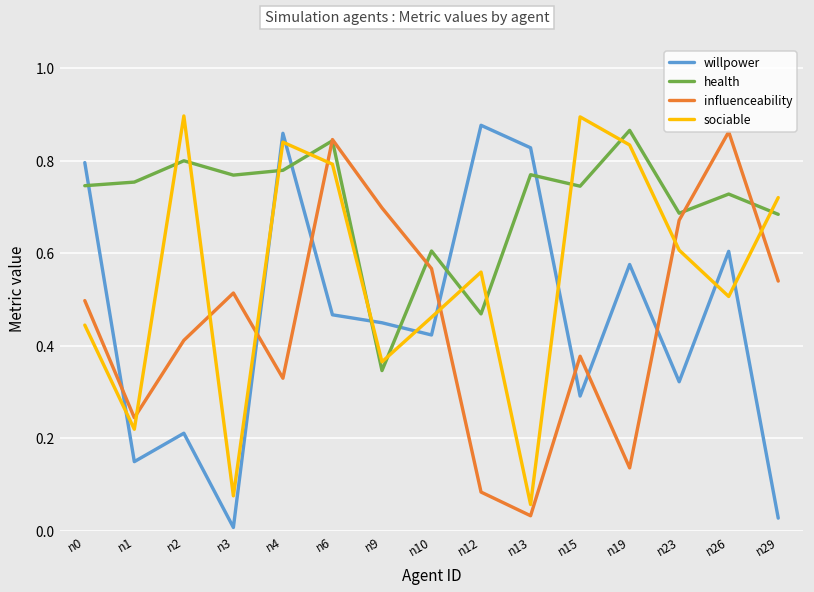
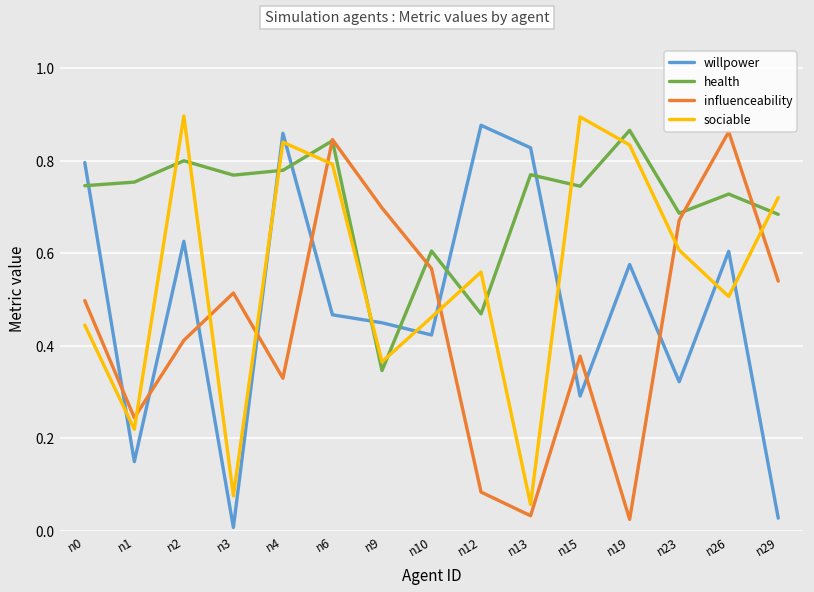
  {
    "willpower": {
      "n0": 0.80,
      "n1": 0.15,
-     "n2": 0.21,
+     "n2": 0.63,
      "n3": 0.01,
      "n4": 0.86,
      "n6": 0.47,
      "n9": 0.45,
      "n10": 0.42,
      "n12": 0.88,
      "n13": 0.83,
      "n15": 0.29,
      "n19": 0.58,
      "n23": 0.32,
      "n26": 0.60,
      "n29": 0.03
    },
    "health": {
      "n0": 0.75,
      "n1": 0.75,
      "n2": 0.80,
      "n3": 0.77,
      "n4": 0.78,
      "n9": 0.35,
      "n10": 0.61,
      "n12": 0.47,
      "n13": 0.77,
      "n15": 0.75,
      "n19": 0.87,
      "n23": 0.69,
      "n26": 0.73,
      "n29": 0.68
    },
    "influenceability": {
      "n0": 0.50,
      "n1": 0.24,
      "n2": 0.41,
      "n3": 0.51,
      "n4": 0.33,
      "n9": 0.70,
      "n10": 0.57,
      "n12": 0.08,
      "n13": 0.03,
      "n15": 0.38,
-     "n19": 0.14,
+     "n19": 0.03,
      "n23": 0.67,
      "n26": 0.86,
      "n29": 0.54
    },
    "sociable": {
      "n0": 0.45,
      "n1": 0.22,
      "n2": 0.90,
      "n3": 0.08,
      "n4": 0.84,
      "n6": 0.79,
      "n9": 0.37,
      "n10": 0.46,
      "n12": 0.56,
      "n13": 0.06,
      "n15": 0.90,
      "n19": 0.83,
      "n23": 0.61,
      "n26": 0.51,
      "n29": 0.72
    }
  }
